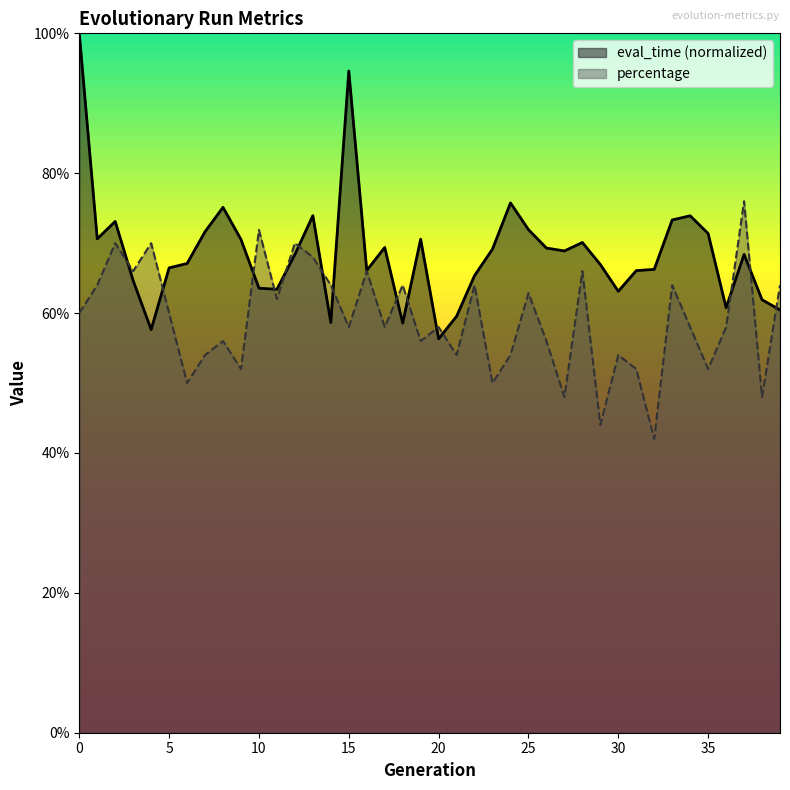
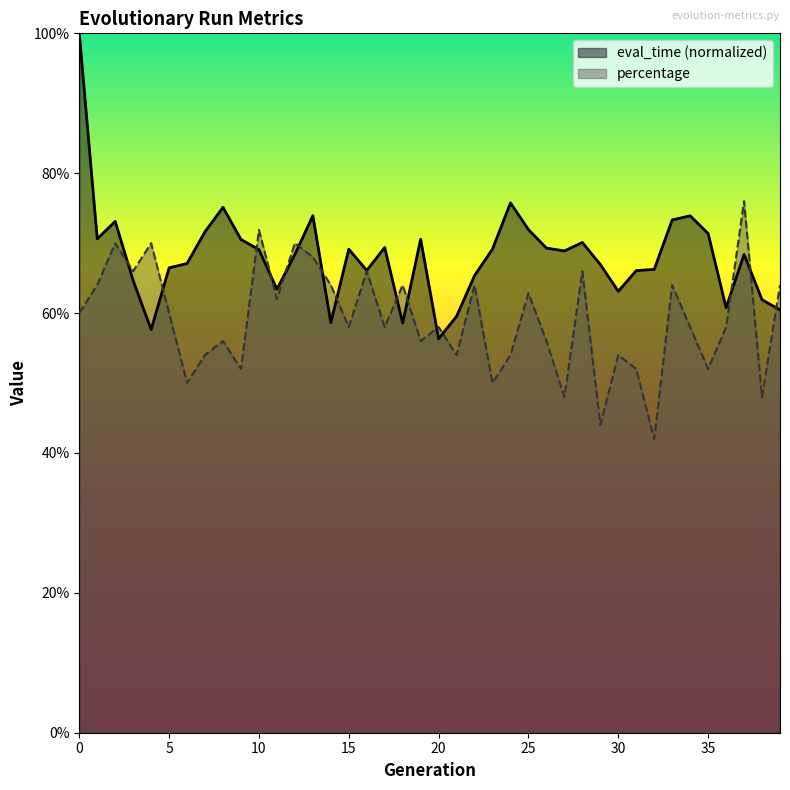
  {
    "eval_time (normalized)": {
      "0": "100%",
      "5": "66%",
-     "10": "64%",
-     "15": "95%",
+     "10": "69%",
+     "15": "69%",
      "20": "56%",
      "25": "72%",
      "30": "63%",
      "35": "71%"
    },
    "percentage": {
      "0": "60%",
      "5": "60%",
      "10": "72%",
      "15": "58%",
      "20": "58%",
      "25": "63%",
      "30": "54%",
      "35": "52%"
    }
  }
